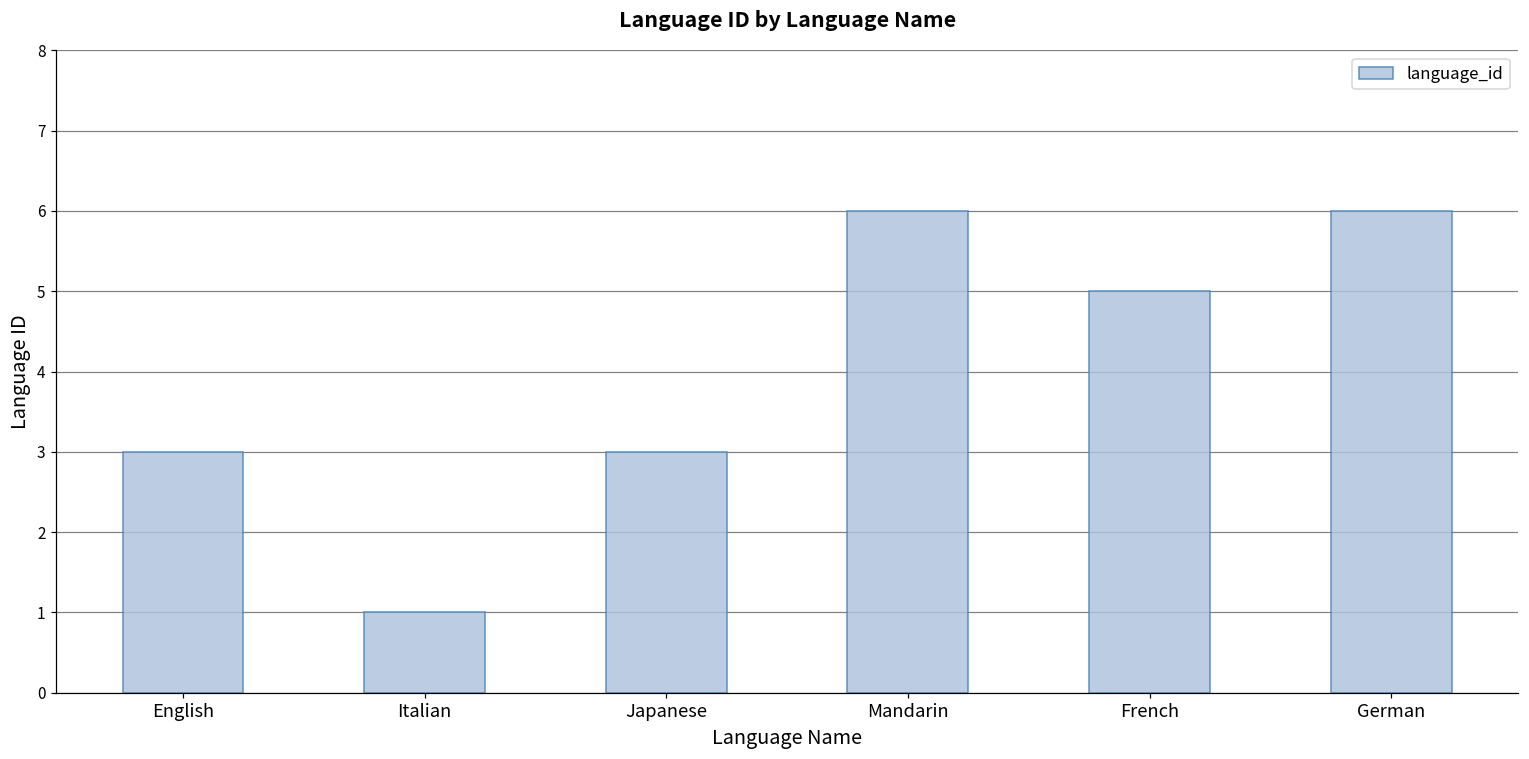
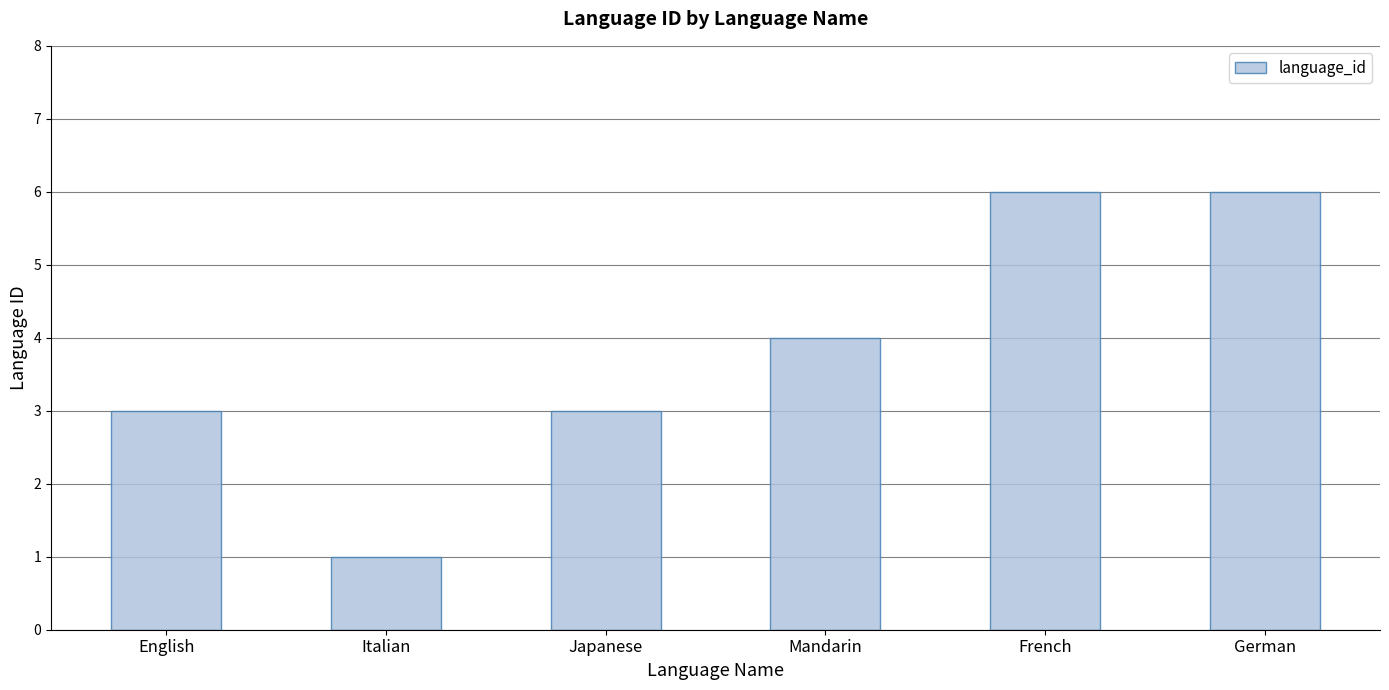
  {
    "English": 3,
    "Italian": 1,
    "Japanese": 3,
-   "Mandarin": 6,
-   "French": 5,
+   "Mandarin": 4,
+   "French": 6,
    "German": 6
  }
